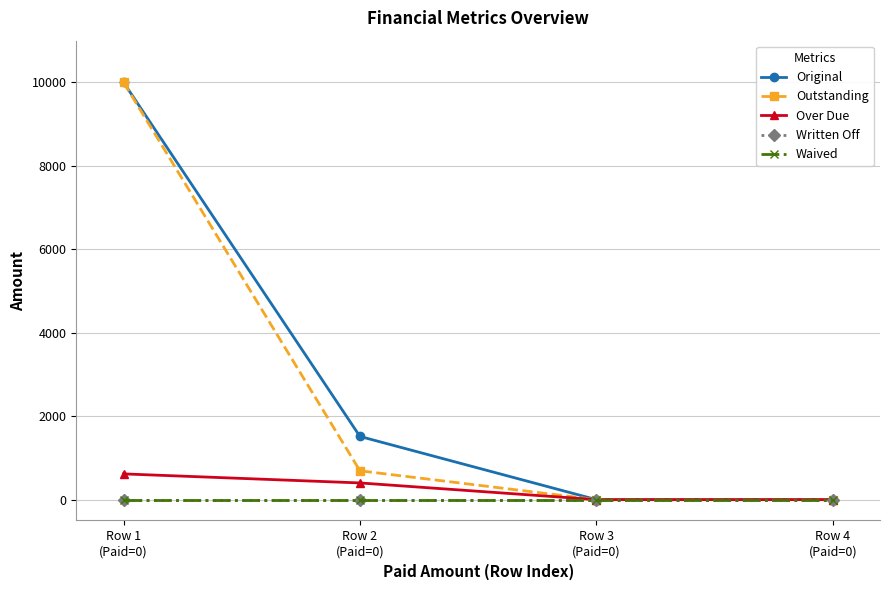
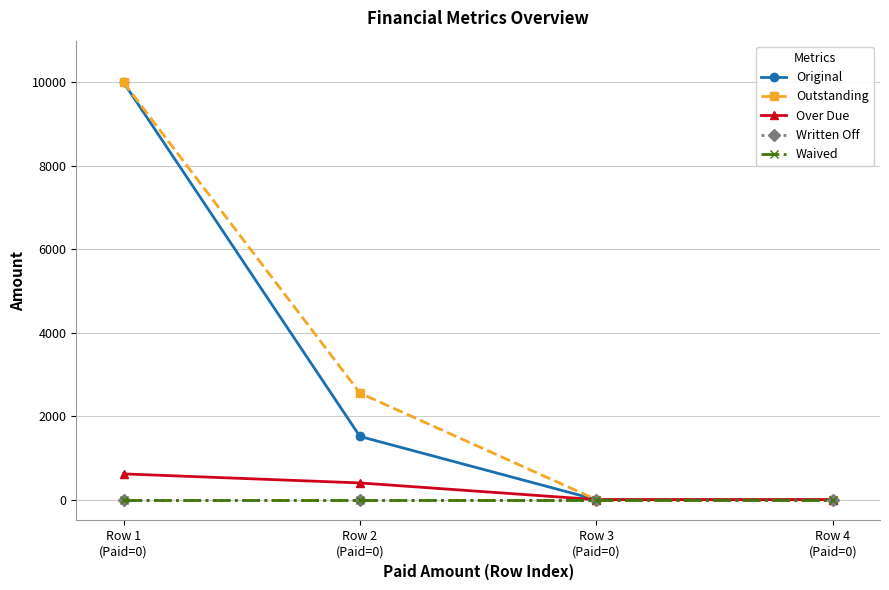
  {
    "Original": {
      "Row 2 (Paid=0)": 1500
    },
    "Outstanding": {
-     "Row 2 (Paid=0)": 700
+     "Row 2 (Paid=0)": 2600
    },
    "Over Due": {
      "Row 1 (Paid=0)": 600,
      "Row 2 (Paid=0)": 400
    },
    "Waived": {
      "Row 1 (Paid=0)": 0,
      "Row 2 (Paid=0)": 0
    }
  }
